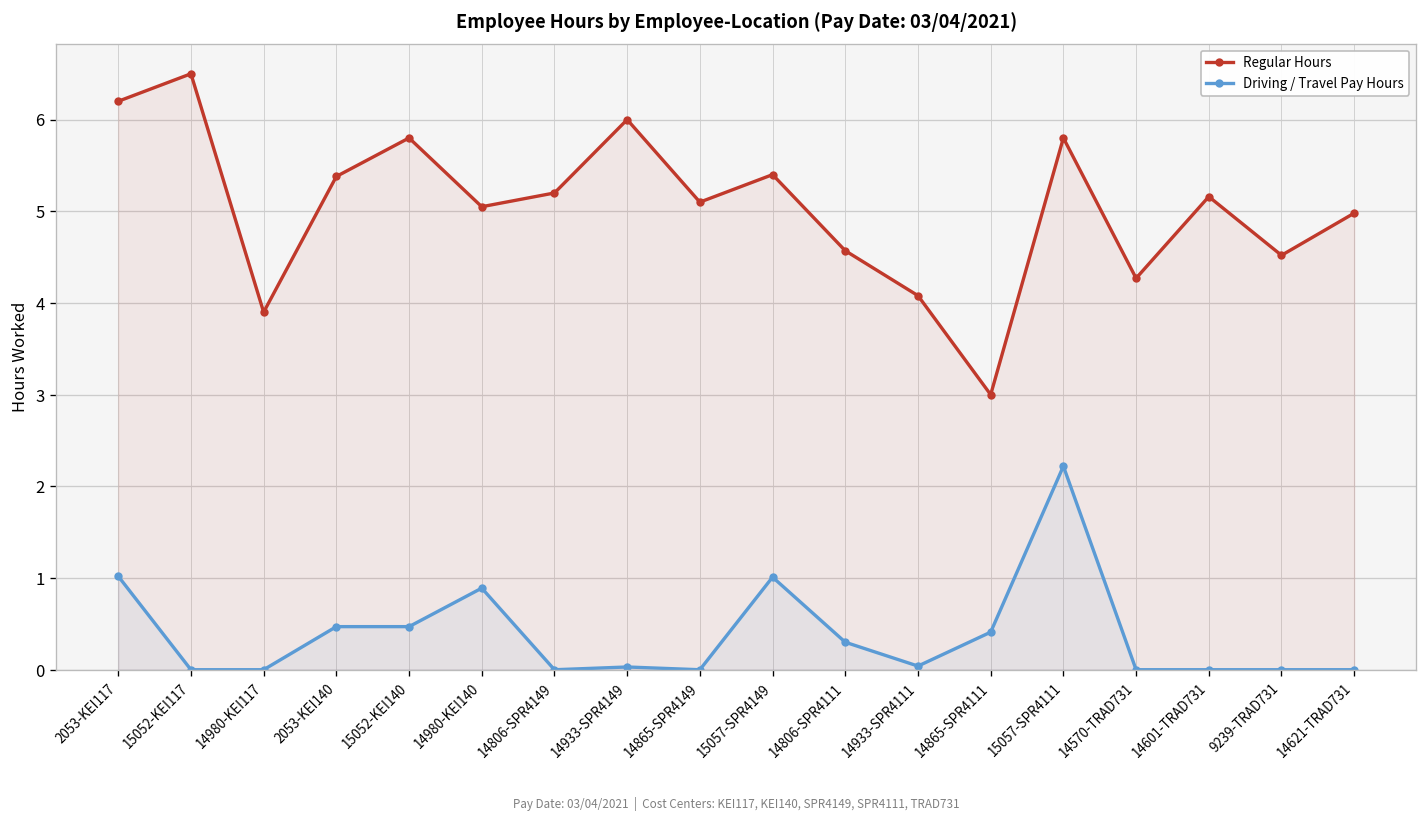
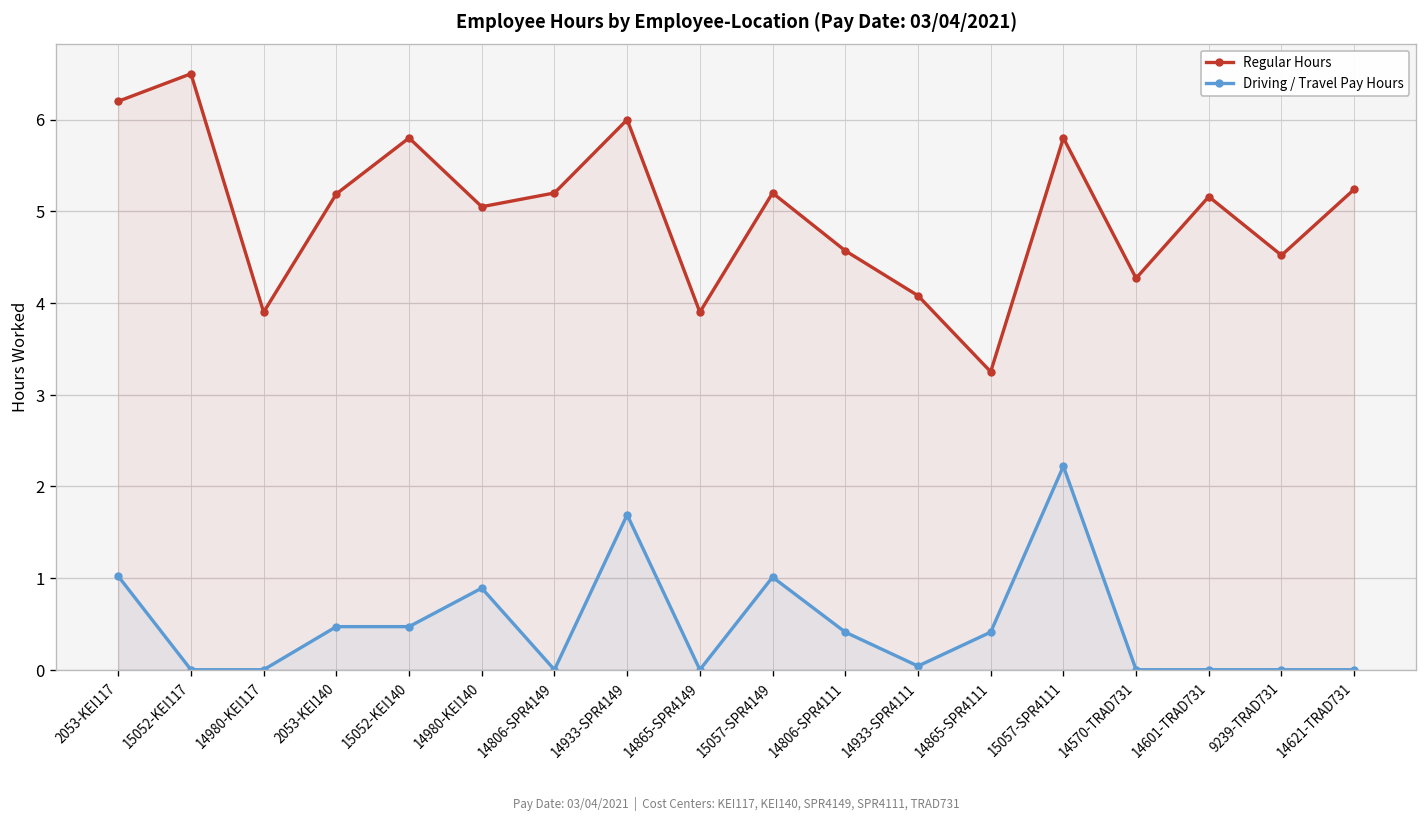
  {
    "Regular Hours": {
      "2053-KEI117": 6.2,
      "15052-KEI117": 6.5,
      "14980-KEI117": 3.9,
-     "2053-KEI140": 5.4,
+     "2053-KEI140": 5.2,
      "15052-KEI140": 5.8,
      "14980-KEI140": 5.1,
      "14806-SPR4149": 5.2,
      "14933-SPR4149": 6.0,
-     "14865-SPR4149": 5.1,
-     "15057-SPR4149": 5.4,
+     "14865-SPR4149": 3.9,
+     "15057-SPR4149": 5.2,
      "14806-SPR4111": 4.6,
      "14933-SPR4111": 4.1,
-     "14865-SPR4111": 3.0,
+     "14865-SPR4111": 3.3,
      "15057-SPR4111": 5.8,
      "14570-TRAD731": 4.3,
      "14601-TRAD731": 5.2,
      "9239-TRAD731": 4.5,
-     "14621-TRAD731": 5.0
+     "14621-TRAD731": 5.2
    },
    "Driving / Travel Pay Hours": {
      "2053-KEI117": 1.0,
      "15052-KEI117": 0.0,
      "14980-KEI117": 0.0,
      "2053-KEI140": 0.5,
      "15052-KEI140": 0.5,
      "14980-KEI140": 0.9,
      "14806-SPR4149": 0.0,
-     "14933-SPR4149": 0.0,
+     "14933-SPR4149": 1.7,
      "14865-SPR4149": 0.0,
      "15057-SPR4149": 1.0,
-     "14806-SPR4111": 0.3,
+     "14806-SPR4111": 0.4,
      "14933-SPR4111": 0.0,
      "14865-SPR4111": 0.4,
      "15057-SPR4111": 2.2,
      "14570-TRAD731": 0.0,
      "14601-TRAD731": 0.0,
      "9239-TRAD731": 0.0,
      "14621-TRAD731": 0.0
    }
  }
